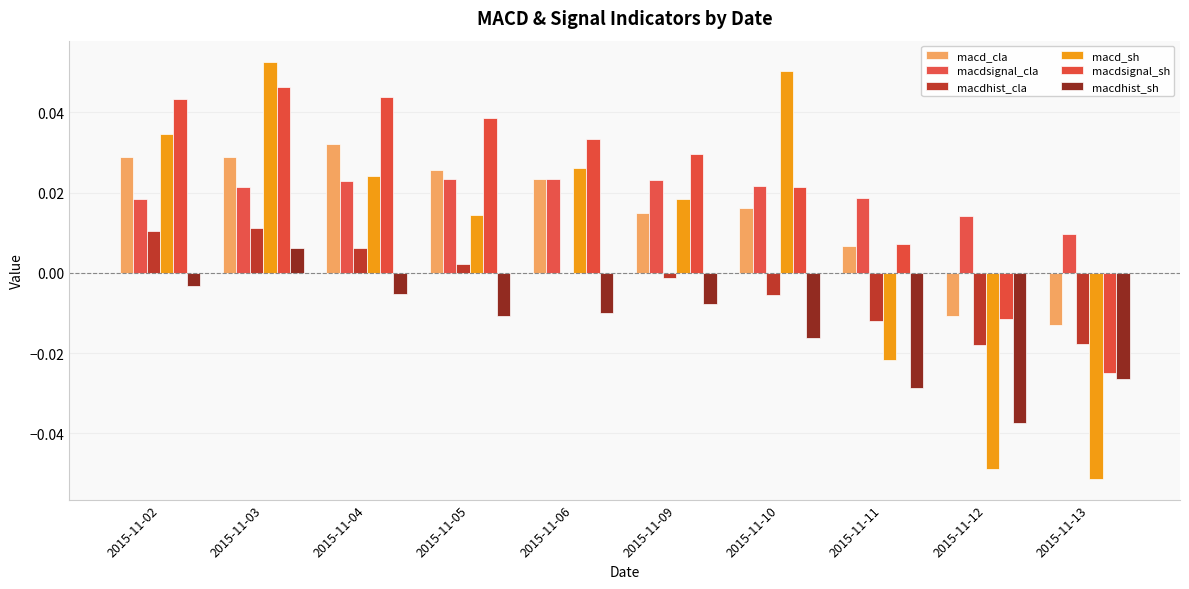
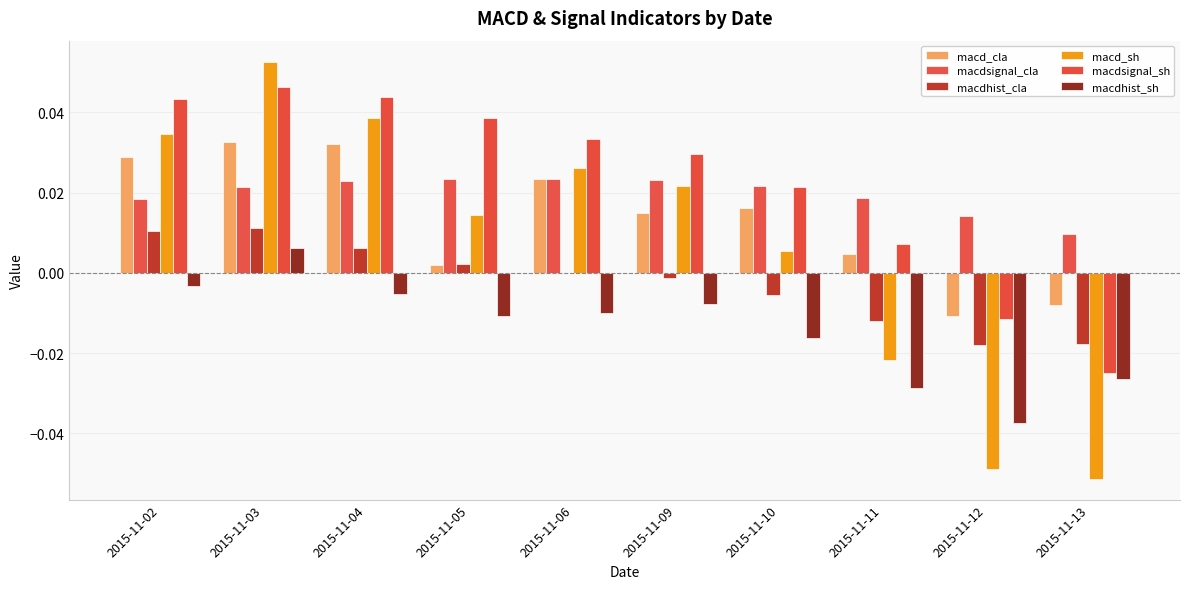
  {
    "macd_cla": {
      "2015-11-02": 0.029,
-     "2015-11-03": 0.029,
+     "2015-11-03": 0.033,
      "2015-11-04": 0.032,
-     "2015-11-05": 0.026,
+     "2015-11-05": 0.002,
      "2015-11-06": 0.023,
      "2015-11-09": 0.015,
      "2015-11-10": 0.016,
-     "2015-11-11": 0.007,
+     "2015-11-11": 0.005,
      "2015-11-12": -0.011,
-     "2015-11-13": -0.013
+     "2015-11-13": -0.008
    },
    "macd_sh": {
      "2015-11-02": 0.035,
      "2015-11-03": 0.053,
-     "2015-11-04": 0.024,
+     "2015-11-04": 0.039,
      "2015-11-05": 0.014,
      "2015-11-06": 0.026,
-     "2015-11-09": 0.018,
-     "2015-11-10": 0.050,
+     "2015-11-09": 0.022,
+     "2015-11-10": 0.005,
      "2015-11-11": -0.022,
      "2015-11-12": -0.049,
      "2015-11-13": -0.051
    }
  }
